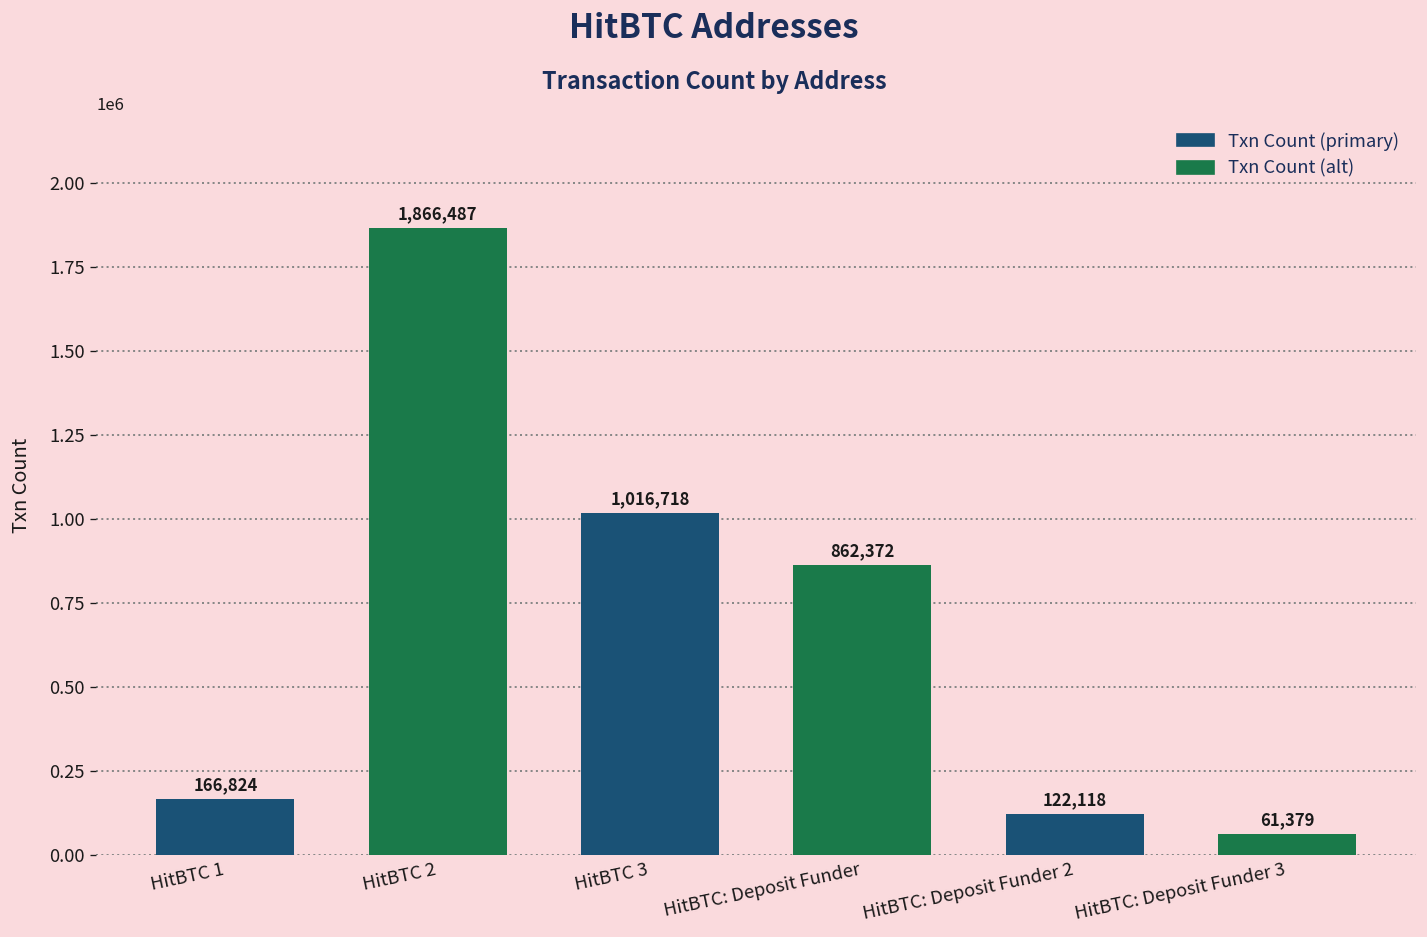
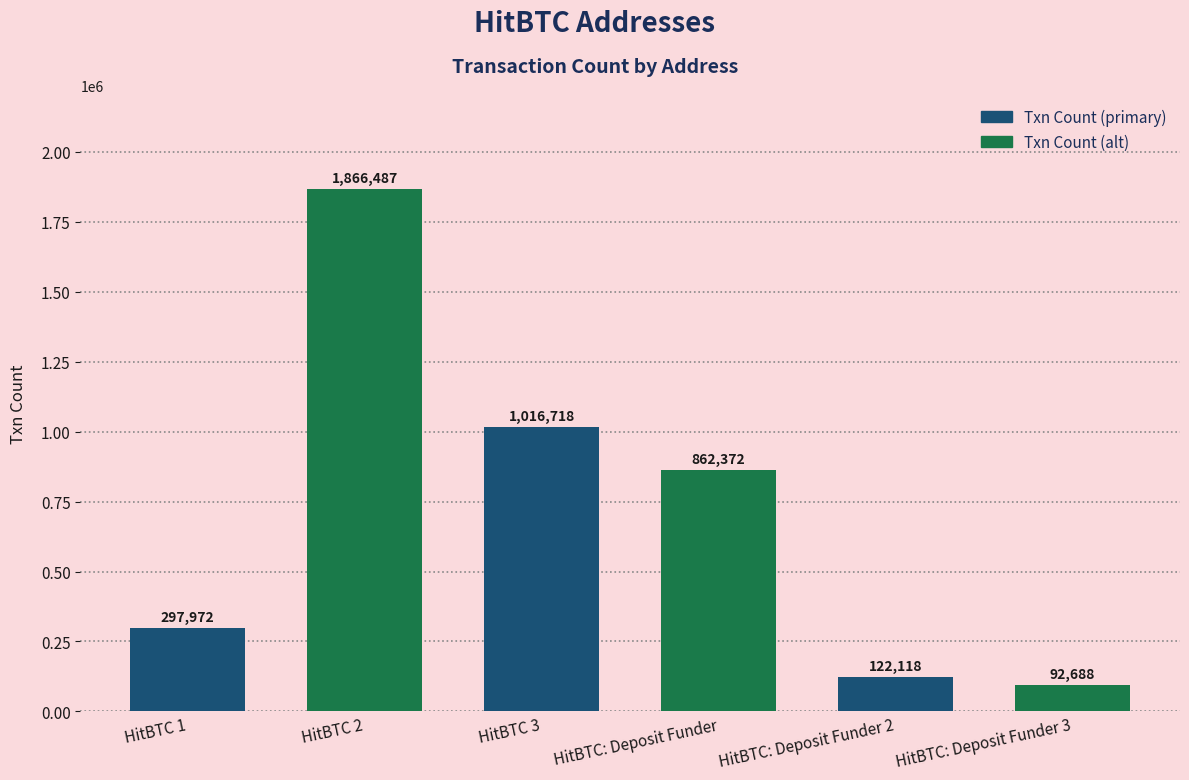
  {
-   "HitBTC 1": "166,824",
+   "HitBTC 1": "297,972",
    "HitBTC 2": "1,866,487",
    "HitBTC 3": "1,016,718",
    "HitBTC: Deposit Funder": "862,372",
    "HitBTC: Deposit Funder 2": "122,118",
-   "HitBTC: Deposit Funder 3": "61,379"
+   "HitBTC: Deposit Funder 3": "92,688"
  }
